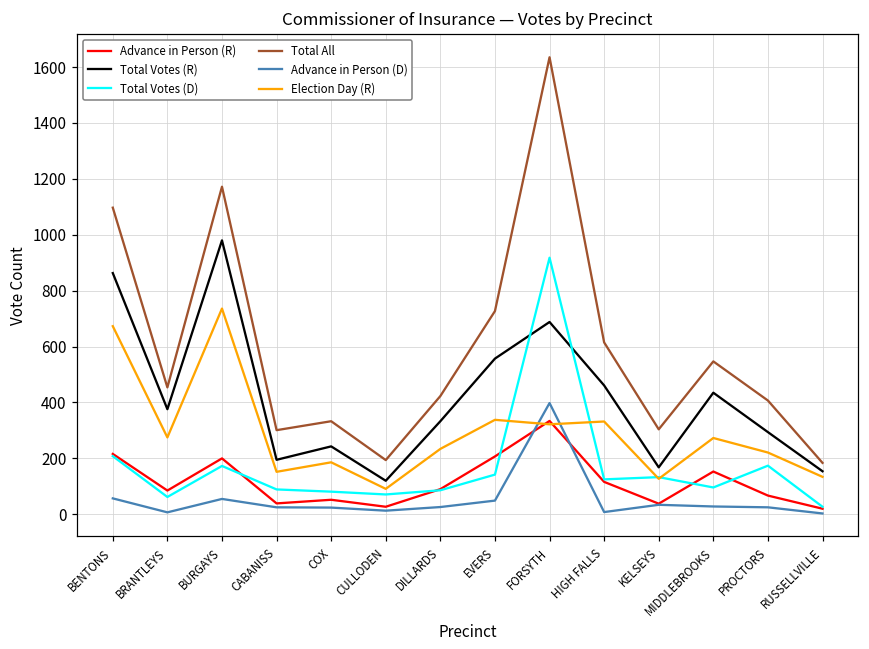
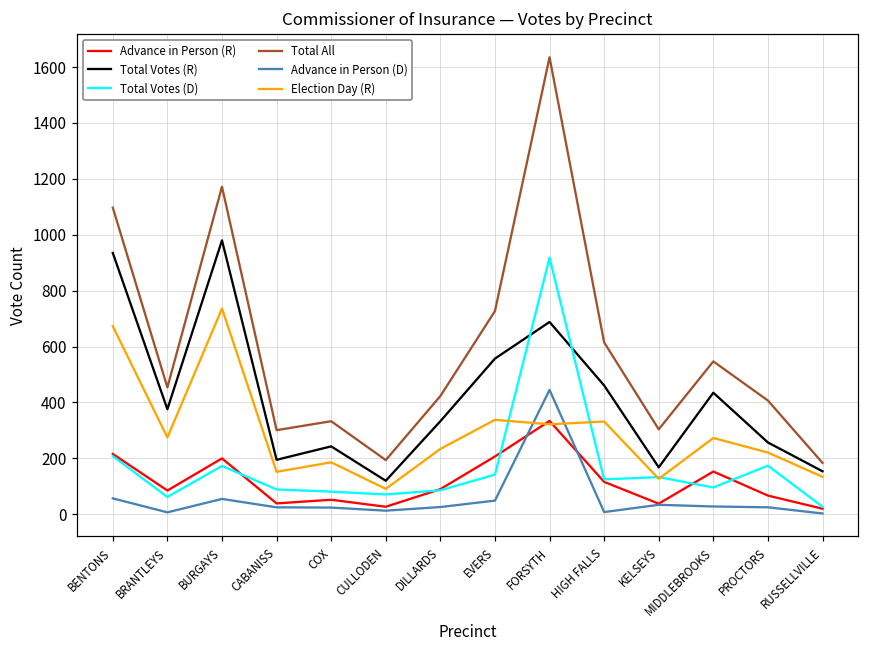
  {
    "Advance in Person (R)": {
      "BRANTLEYS": 90,
      "BURGAYS": 200,
      "CABANISS": 40,
      "COX": 50,
      "CULLODEN": 30,
      "EVERS": 210,
      "FORSYTH": 330,
      "MIDDLEBROOKS": 150,
      "PROCTORS": 70
    },
    "Total Votes (R)": {
-     "BENTONS": 860,
+     "BENTONS": 940,
      "BRANTLEYS": 380,
      "BURGAYS": 980,
      "CABANISS": 200,
      "COX": 240,
      "CULLODEN": 120,
      "DILLARDS": 330,
      "EVERS": 560,
      "FORSYTH": 690,
      "HIGH FALLS": 460,
      "KELSEYS": 170,
      "MIDDLEBROOKS": 440,
-     "PROCTORS": 290,
+     "PROCTORS": 260,
      "RUSSELLVILLE": 150
    },
    "Total Votes (D)": {
      "BRANTLEYS": 60,
      "BURGAYS": 170,
      "CABANISS": 90,
      "COX": 80,
      "CULLODEN": 70,
      "EVERS": 140,
      "FORSYTH": 920,
      "MIDDLEBROOKS": 100,
      "PROCTORS": 170
    },
    "Total All": {
      "BENTONS": 1100,
      "BRANTLEYS": 450,
      "BURGAYS": 1170,
      "CABANISS": 300,
      "COX": 330,
      "CULLODEN": 190,
      "DILLARDS": 420,
      "EVERS": 730,
      "FORSYTH": 1640,
      "HIGH FALLS": 620,
      "KELSEYS": 300,
      "MIDDLEBROOKS": 550,
      "PROCTORS": 410,
      "RUSSELLVILLE": 180
    },
    "Advance in Person (D)": {
      "BENTONS": 60,
      "BRANTLEYS": 10,
      "BURGAYS": 60,
      "CABANISS": 30,
      "COX": 20,
      "CULLODEN": 10,
      "DILLARDS": 30,
      "EVERS": 50,
-     "FORSYTH": 400,
+     "FORSYTH": 450,
      "HIGH FALLS": 10,
      "MIDDLEBROOKS": 30,
      "PROCTORS": 30,
      "RUSSELLVILLE": 0
    },
    "Election Day (R)": {
      "BENTONS": 670,
      "BRANTLEYS": 280,
      "BURGAYS": 740,
      "CABANISS": 150,
      "COX": 190,
      "CULLODEN": 90,
      "DILLARDS": 230,
      "EVERS": 340,
      "FORSYTH": 320,
      "HIGH FALLS": 330,
      "MIDDLEBROOKS": 270,
      "PROCTORS": 220,
      "RUSSELLVILLE": 130
    }
  }
